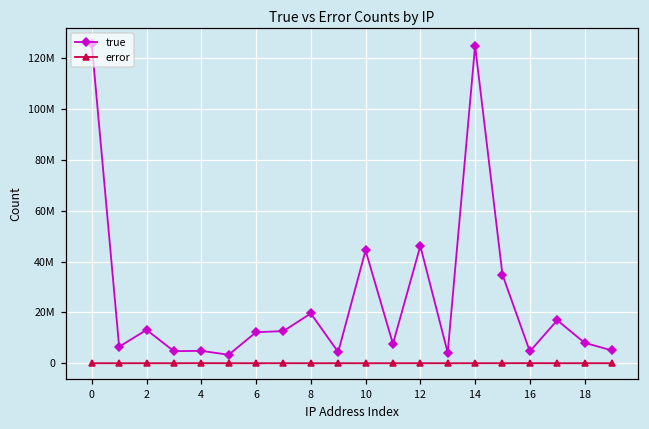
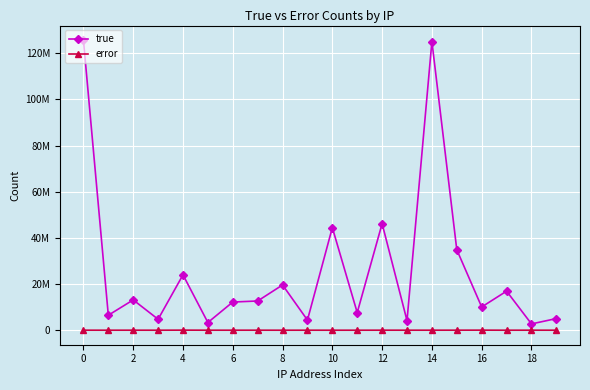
  {
    "true": {
      "2": 13000000,
-     "4": 5000000,
+     "4": 24000000,
      "6": 12000000,
      "8": 20000000,
      "10": 44000000,
      "12": 46000000,
      "14": 125000000,
-     "16": 5000000,
-     "18": 8000000
+     "16": 10000000,
+     "18": 3000000
    },
    "error": {
      "0": 0,
      "2": 0,
      "4": 0,
      "6": 0,
      "8": 0,
      "10": 0,
      "12": 0,
      "14": 0,
      "16": 0,
      "18": 0
    }
  }
